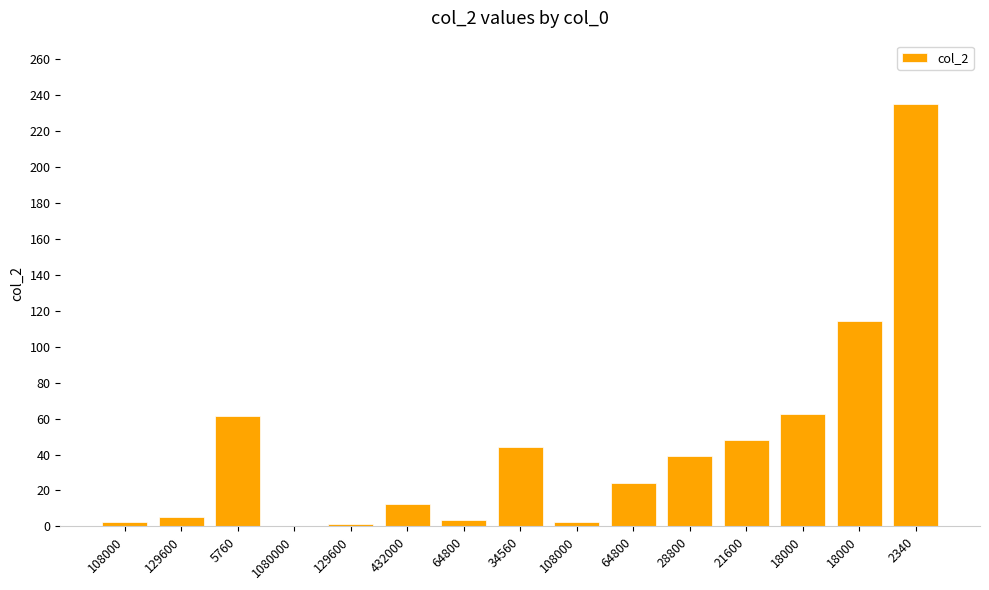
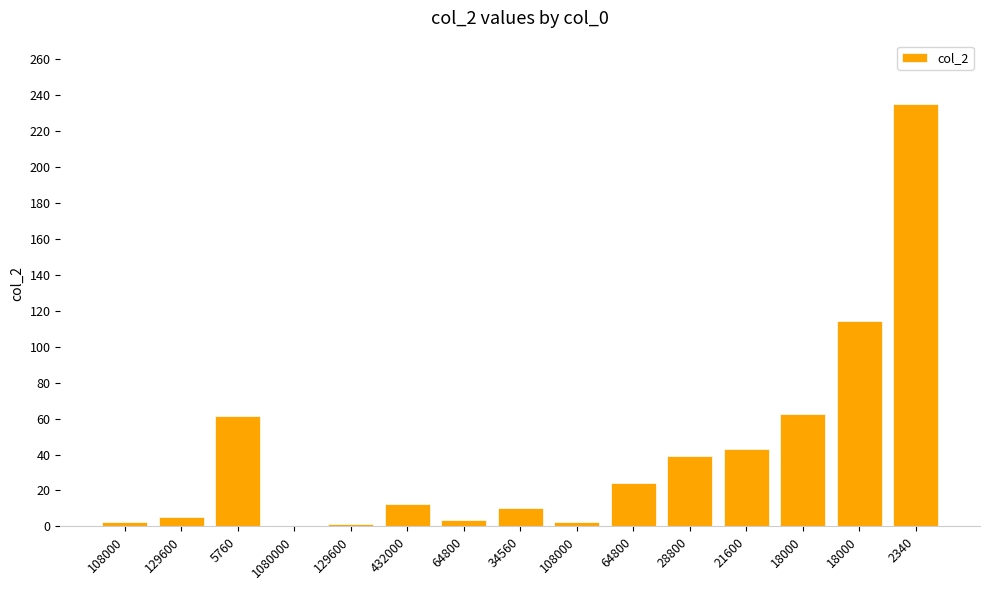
  {
    "5760": 61,
    "432000": 12,
-   "34560": 44,
+   "34560": 10,
    "28800": 39,
-   "21600": 48,
+   "21600": 43,
    "2340": 235
  }
